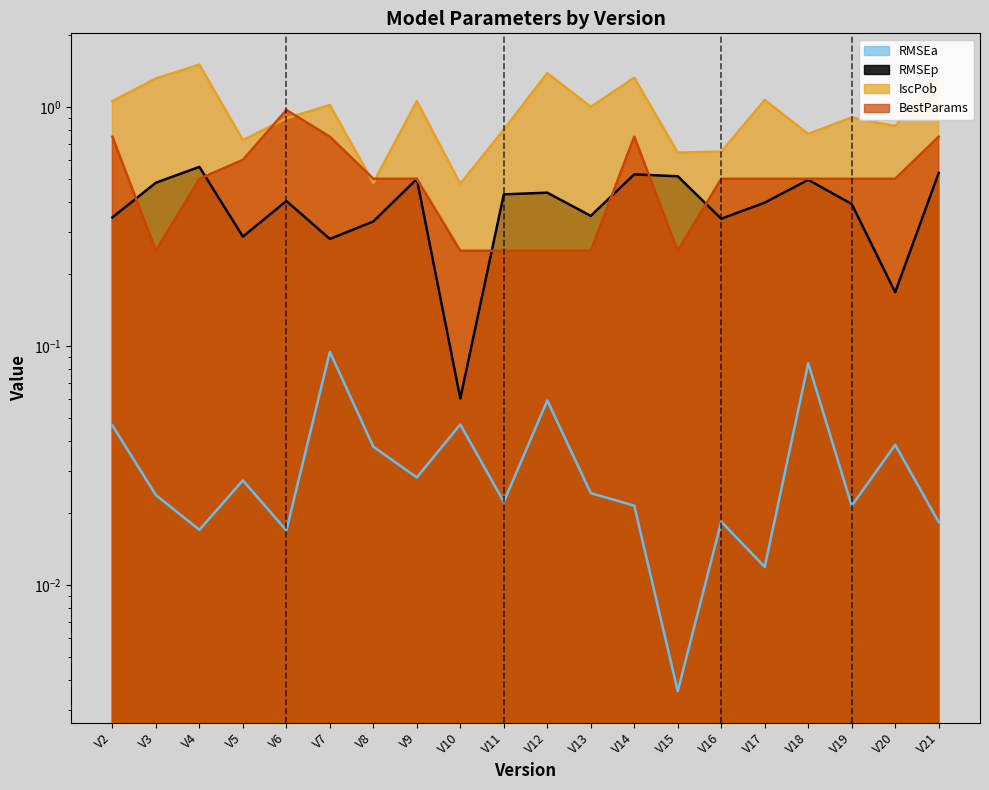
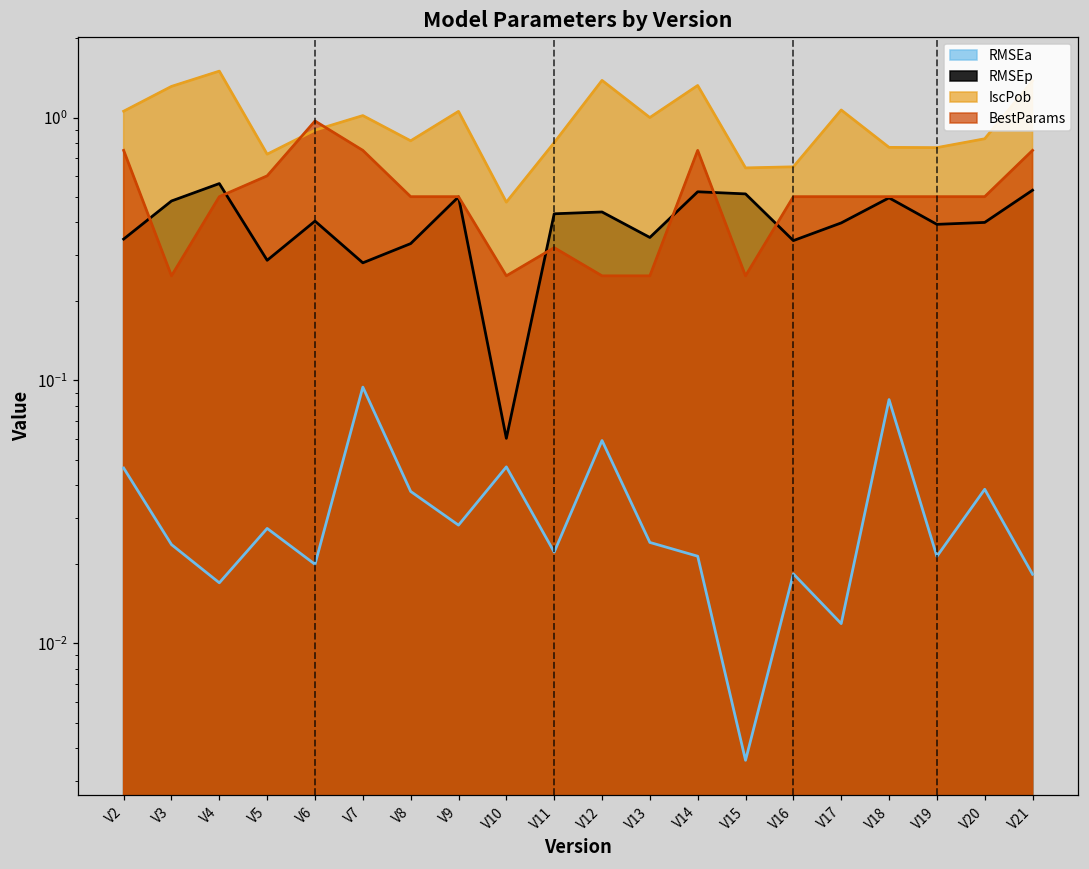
  {
    "RMSEa": {
      "V2": 0.046,
      "V3": 0.024,
      "V4": 0.017,
      "V5": 0.027,
-     "V6": 0.017,
+     "V6": 0.020,
      "V7": 0.094,
      "V8": 0.038,
      "V9": 0.028,
      "V10": 0.047,
      "V11": 0.022,
      "V12": 0.059,
      "V13": 0.024,
      "V14": 0.021,
      "V15": 0.0036,
      "V16": 0.018,
      "V17": 0.012,
      "V18": 0.085,
      "V19": 0.021,
      "V20": 0.039,
      "V21": 0.018
    },
    "RMSEp": {
      "V2": 0.34,
      "V3": 0.48,
      "V4": 0.56,
      "V5": 0.29,
      "V6": 0.40,
      "V7": 0.28,
      "V8": 0.33,
      "V10": 0.06,
      "V11": 0.43,
      "V12": 0.44,
      "V13": 0.35,
      "V14": 0.52,
      "V15": 0.51,
      "V16": 0.34,
      "V17": 0.40,
      "V19": 0.39,
-     "V20": 0.17,
+     "V20": 0.40,
      "V21": 0.53
    },
    "IscPob": {
      "V2": 1.1,
      "V3": 1.3,
      "V4": 1.5,
      "V5": 0.73,
      "V6": 0.90,
      "V7": 1.02,
-     "V8": 0.48,
+     "V8": 0.82,
      "V9": 1.1,
      "V10": 0.48,
      "V11": 0.80,
      "V12": 1.4,
      "V13": 1.00,
      "V14": 1.3,
      "V15": 0.64,
      "V16": 0.65,
      "V17": 1.1,
      "V18": 0.77,
-     "V19": 0.90,
+     "V19": 0.77,
      "V20": 0.83
    },
    "BestParams": {
      "V2": 0.75,
      "V3": 0.25,
      "V4": 0.50,
      "V5": 0.60,
      "V6": 0.97,
      "V7": 0.75,
      "V8": 0.50,
      "V10": 0.25,
-     "V11": 0.25,
+     "V11": 0.32,
      "V12": 0.25,
      "V13": 0.25,
      "V14": 0.75,
      "V15": 0.25,
      "V16": 0.50,
      "V17": 0.50,
      "V19": 0.50,
      "V20": 0.50,
      "V21": 0.75
    }
  }
